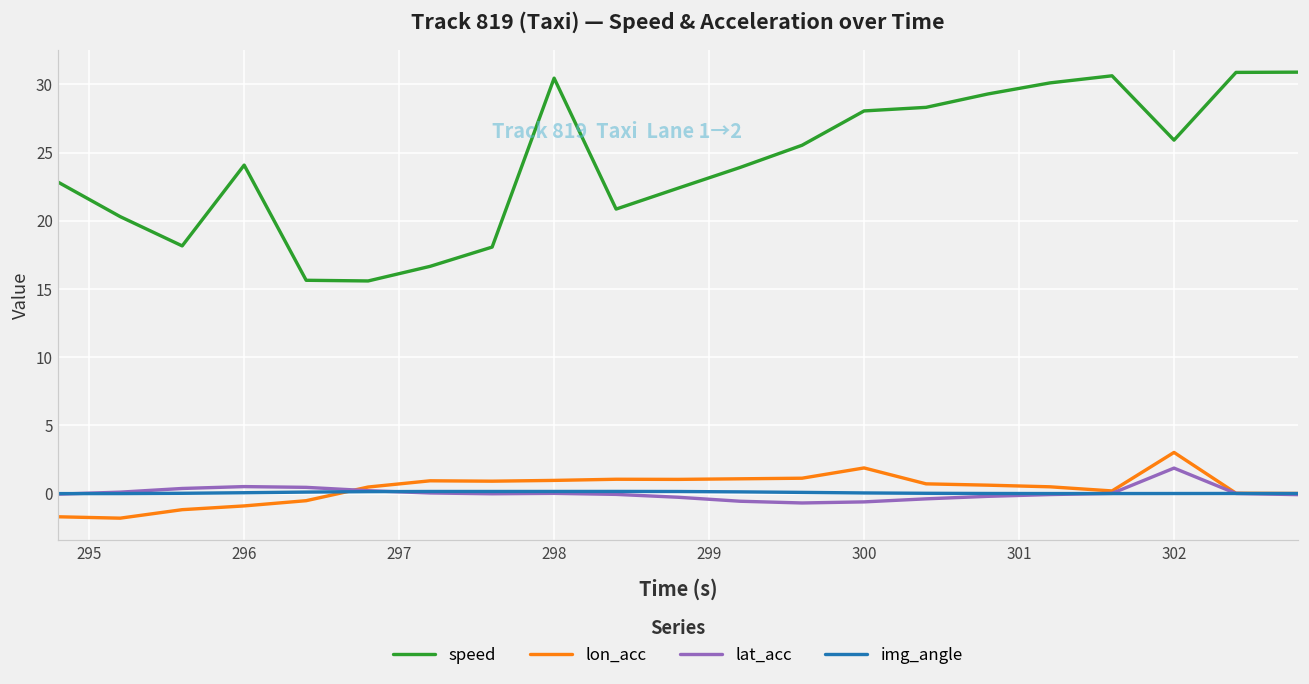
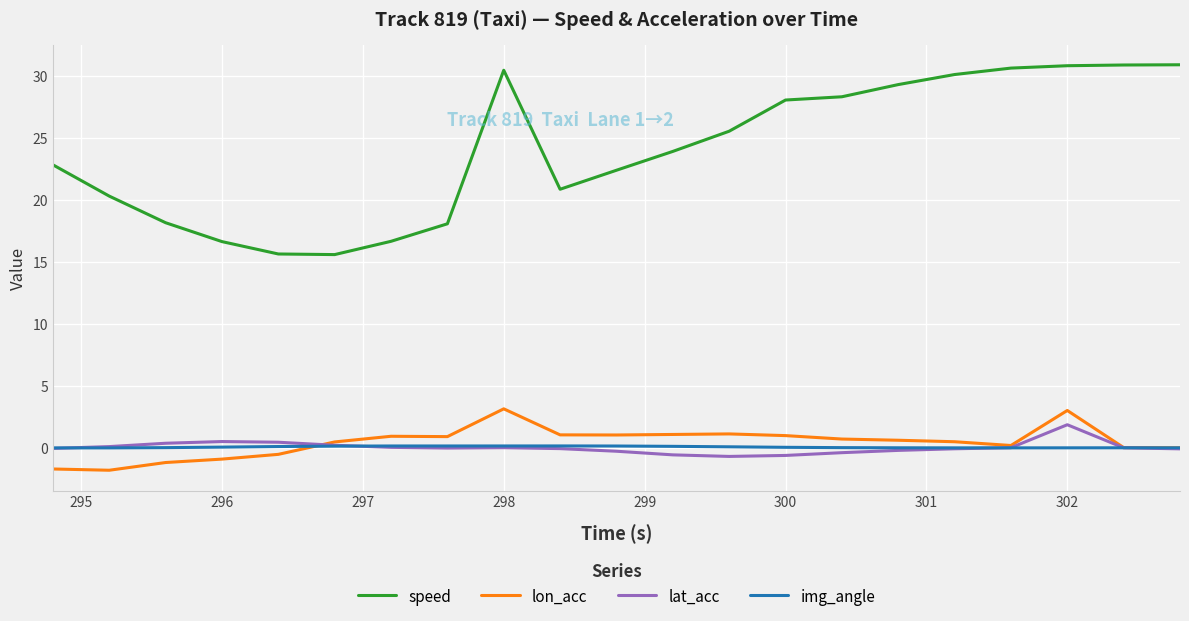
  {
    "speed": {
-     "296": 24.1,
+     "296": 16.6,
      "298": 30.4,
      "300": 28.0,
-     "302": 25.9
+     "302": 30.8
    },
    "lon_acc": {
      "296": -0.9,
-     "298": 1.0,
-     "300": 1.9,
+     "298": 3.2,
+     "300": 1.0,
      "302": 3.0
    },
    "lat_acc": {
      "296": 0.5,
      "300": -0.6,
      "302": 1.9
    },
    "img_angle": {
      "296": 0.1,
      "300": 0.1,
      "302": 0.0
    }
  }
